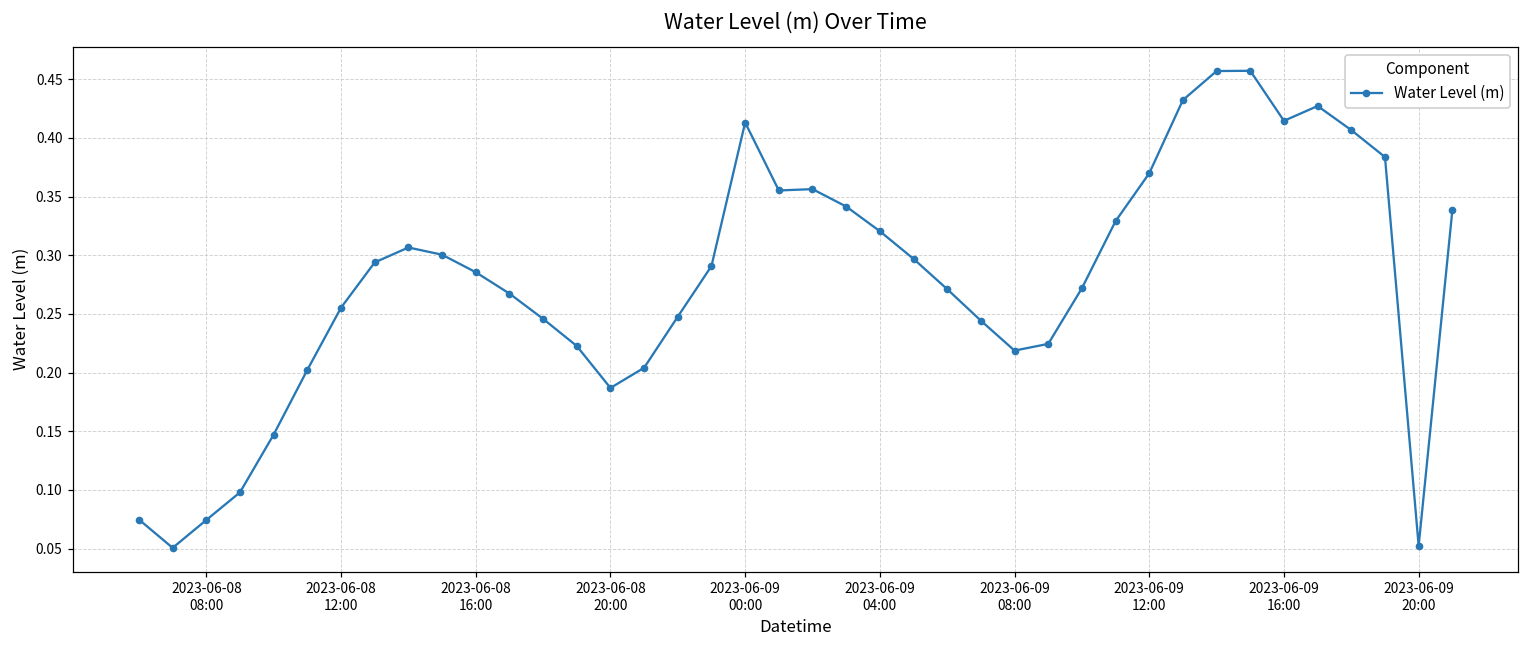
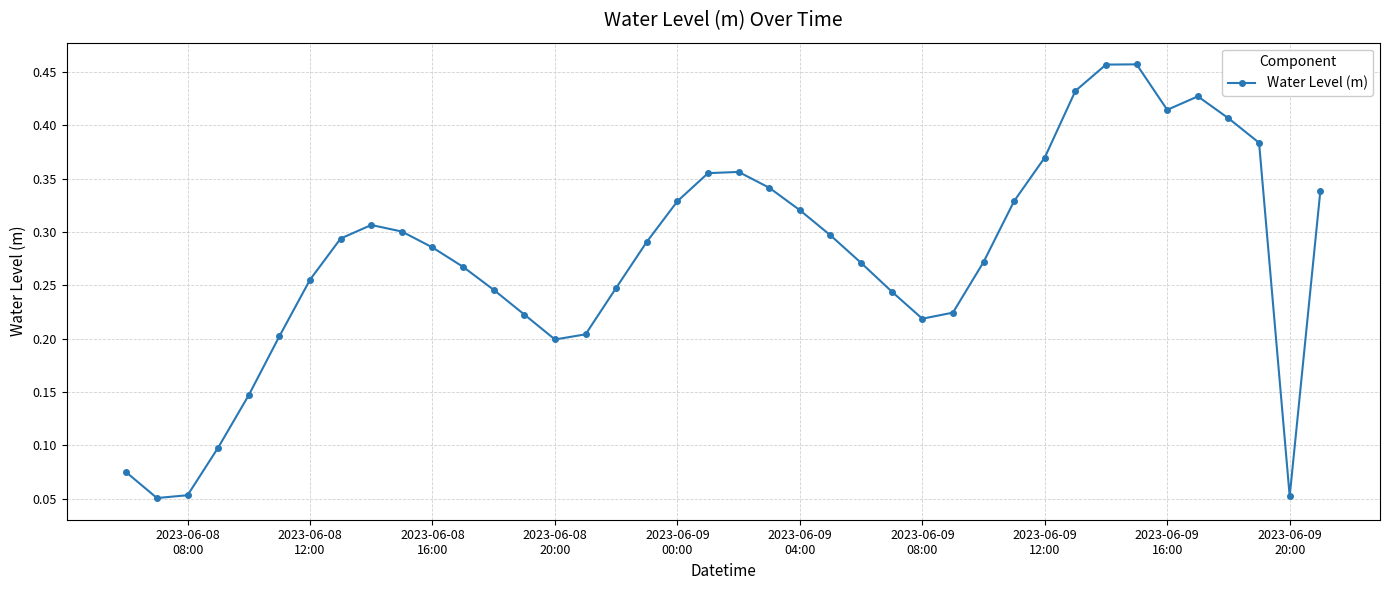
  {
-   "2023-06-08 08:00": 0.074,
+   "2023-06-08 08:00": 0.053,
    "2023-06-08 12:00": 0.255,
    "2023-06-08 16:00": 0.286,
-   "2023-06-08 20:00": 0.187,
-   "2023-06-09 00:00": 0.413,
+   "2023-06-08 20:00": 0.199,
+   "2023-06-09 00:00": 0.329,
    "2023-06-09 04:00": 0.320,
    "2023-06-09 08:00": 0.219,
    "2023-06-09 12:00": 0.370,
    "2023-06-09 16:00": 0.415,
    "2023-06-09 20:00": 0.052
  }
